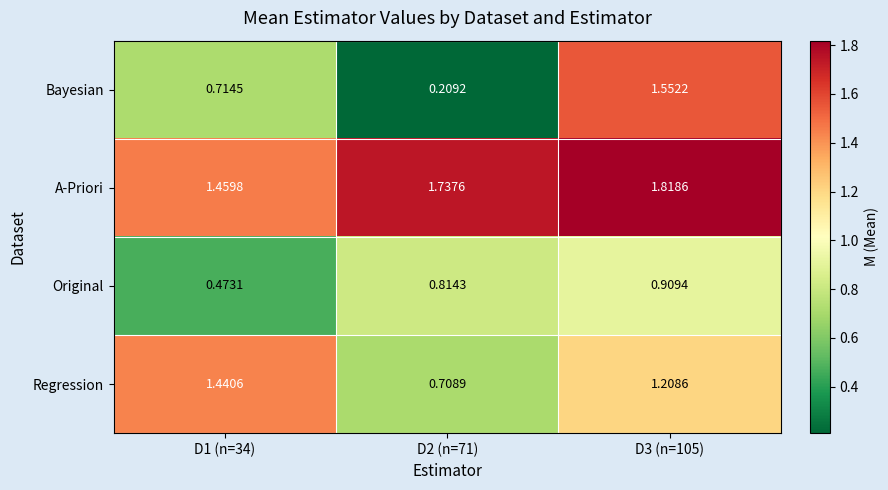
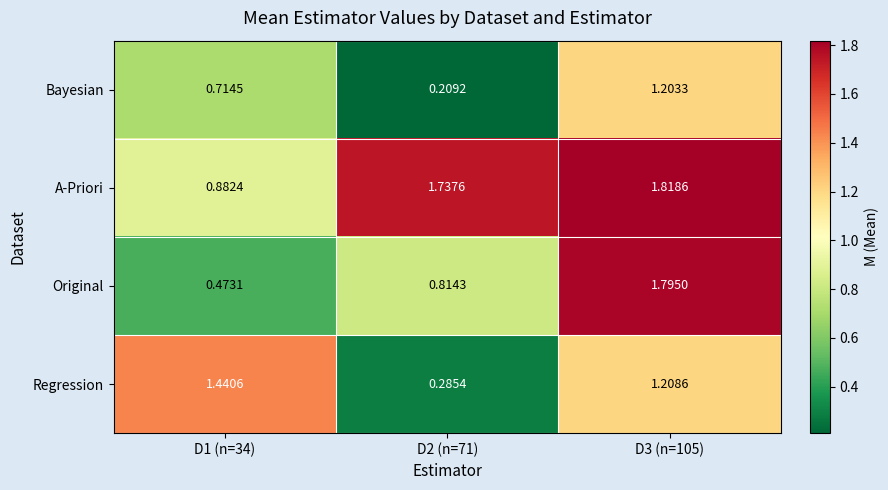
  {
    "Bayesian": {
      "D1 (n=34)": 0.7145,
      "D2 (n=71)": 0.2092,
-     "D3 (n=105)": 1.5522
+     "D3 (n=105)": 1.2033
    },
    "A-Priori": {
-     "D1 (n=34)": 1.4598,
+     "D1 (n=34)": 0.8824,
      "D2 (n=71)": 1.7376,
      "D3 (n=105)": 1.8186
    },
    "Original": {
      "D1 (n=34)": 0.4731,
      "D2 (n=71)": 0.8143,
-     "D3 (n=105)": 0.9094
+     "D3 (n=105)": 1.7950
    },
    "Regression": {
      "D1 (n=34)": 1.4406,
-     "D2 (n=71)": 0.7089,
+     "D2 (n=71)": 0.2854,
      "D3 (n=105)": 1.2086
    }
  }
